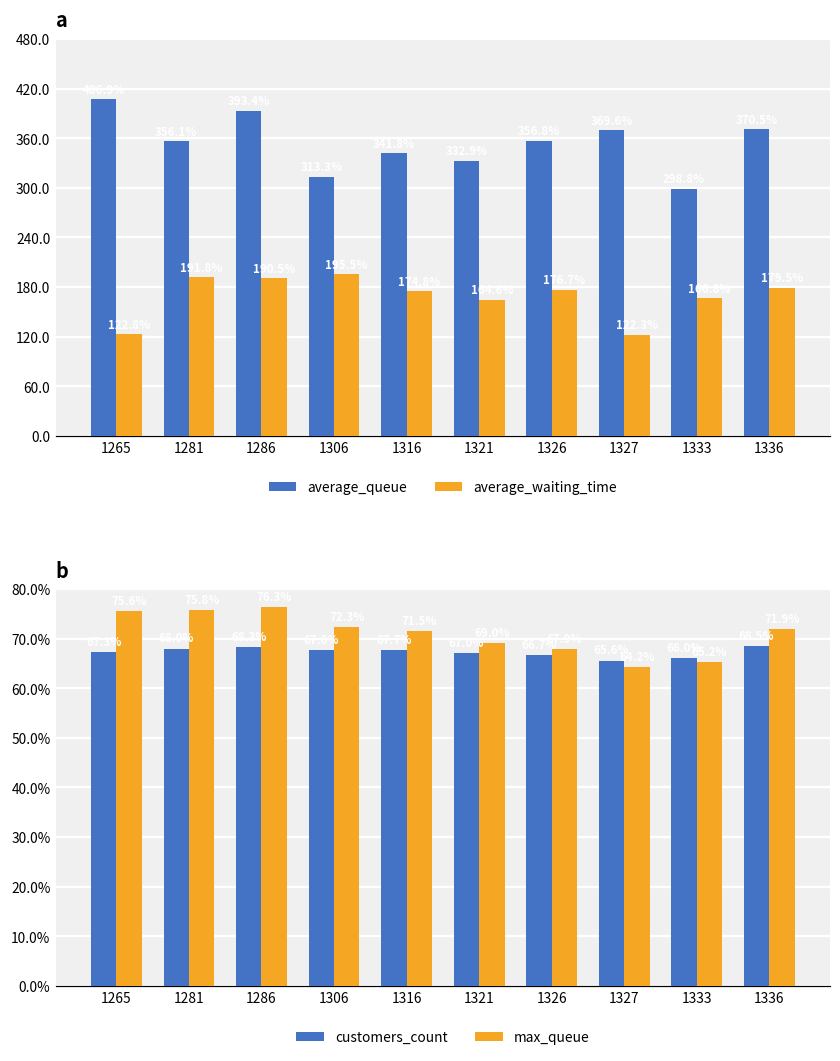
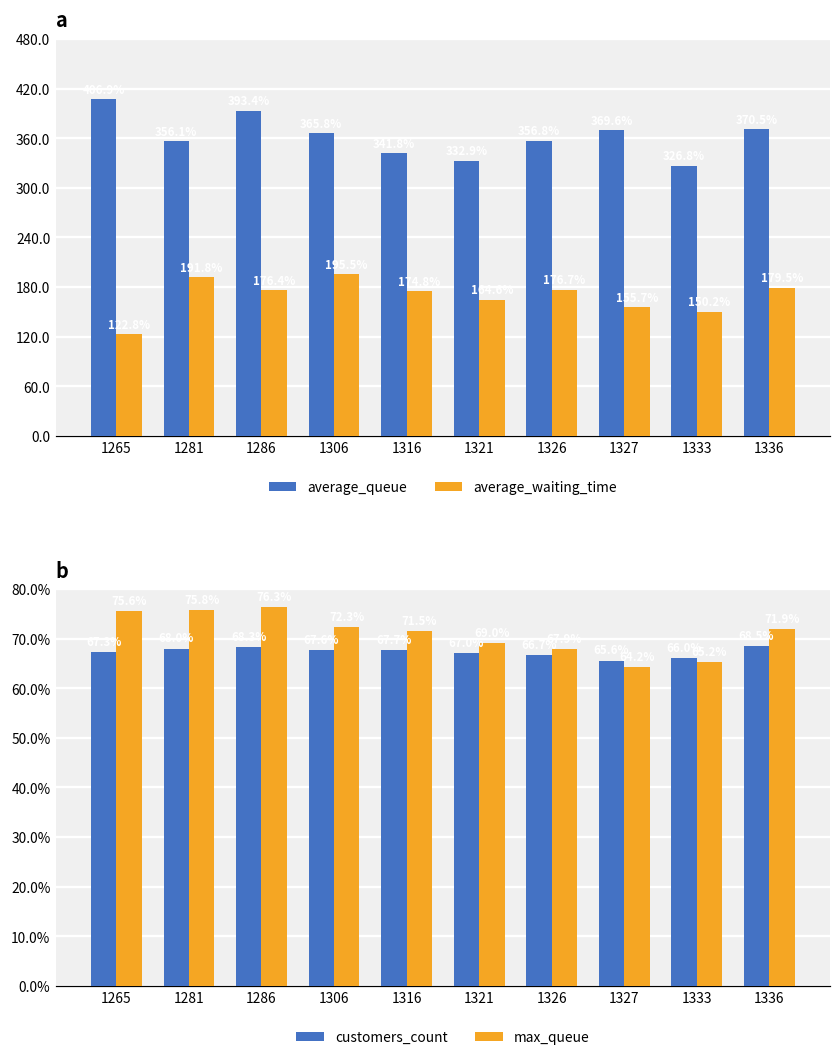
  {
    "a": {
      "average_queue": {
        "1265": "410",
        "1281": "360",
        "1286": "390",
-       "1306": "310",
+       "1306": "370",
        "1316": "340",
        "1321": "330",
        "1326": "360",
        "1327": "370",
-       "1333": "300",
+       "1333": "330",
        "1336": "370"
      },
      "average_waiting_time": {
        "1265": "120",
        "1281": "190",
-       "1286": "190",
+       "1286": "180",
        "1306": "200",
        "1316": "170",
        "1321": "160",
        "1326": "180",
-       "1327": "120",
-       "1333": "170",
+       "1327": "160",
+       "1333": "150",
        "1336": "180"
      }
    },
    "b": {
      "customers_count": {
        "1265": "67%",
        "1281": "68%",
        "1286": "68%",
        "1306": "68%",
        "1316": "68%",
        "1321": "67%",
        "1326": "67%",
        "1327": "66%",
        "1333": "66%",
        "1336": "69%"
      },
      "max_queue": {
        "1265": "76%",
        "1281": "76%",
        "1286": "76%",
        "1306": "72%",
        "1316": "72%",
        "1321": "69%",
        "1326": "68%",
        "1327": "64%",
        "1333": "65%",
        "1336": "72%"
      }
    }
  }
